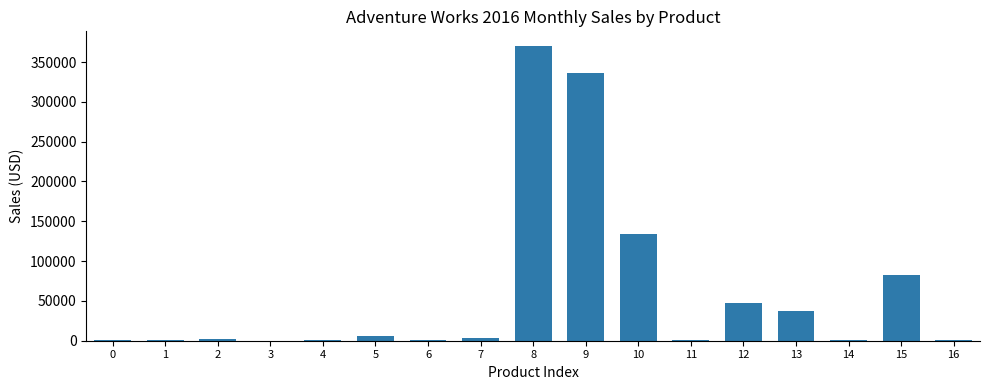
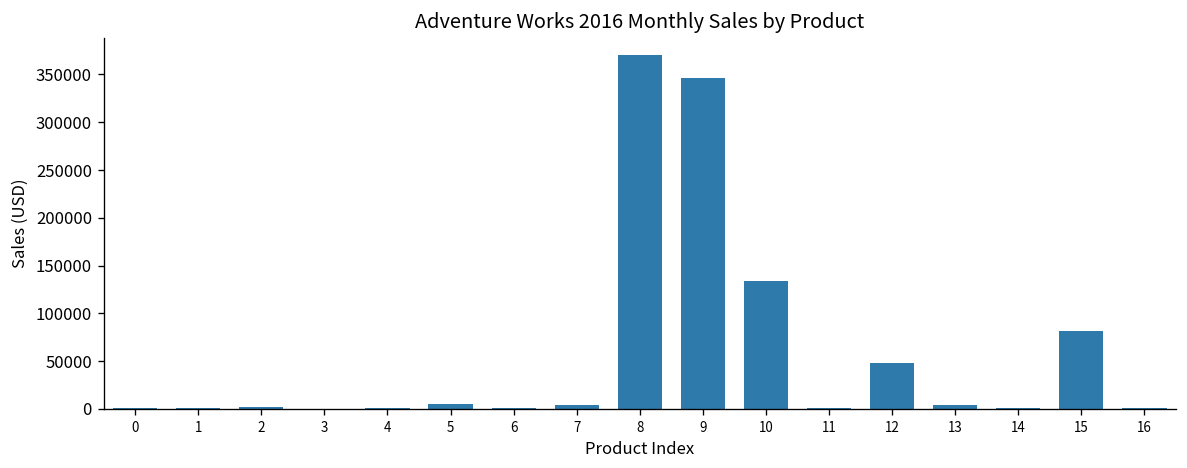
  {
    "5": 10000,
    "7": 0,
    "8": 370000,
-   "9": 340000,
+   "9": 350000,
    "10": 130000,
    "12": 50000,
-   "13": 40000,
+   "13": 0,
    "15": 80000
  }
